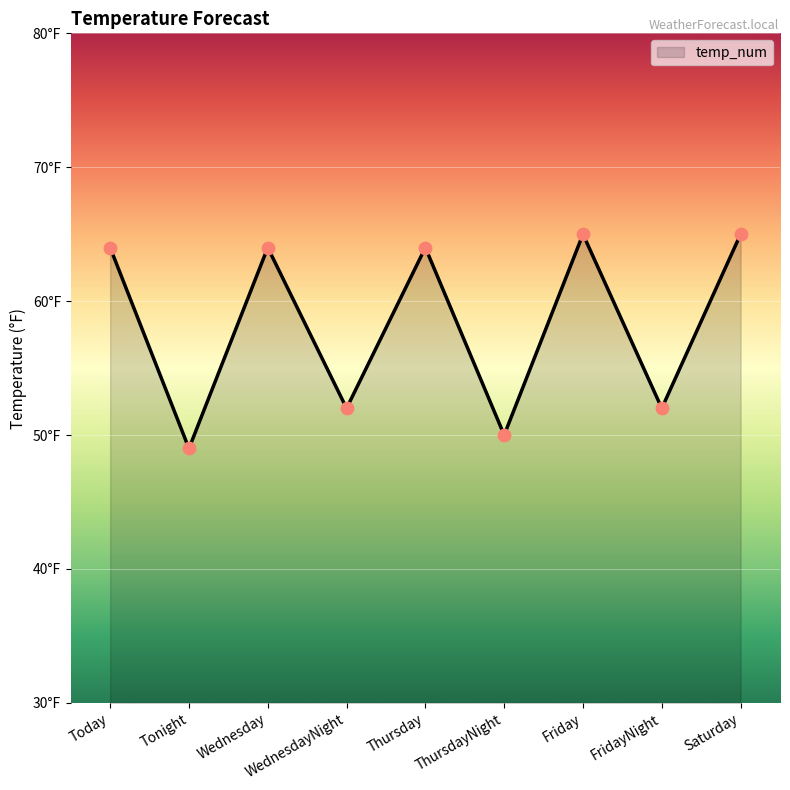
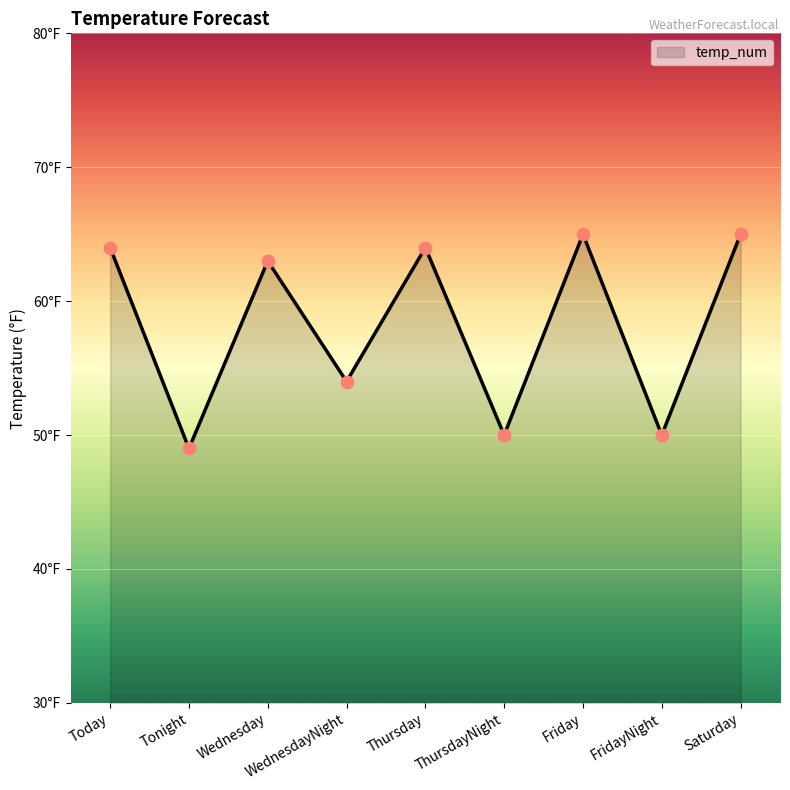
  {
    "Today": "64°F",
    "Tonight": "49°F",
-   "Wednesday": "64°F",
-   "WednesdayNight": "52°F",
+   "Wednesday": "63°F",
+   "WednesdayNight": "54°F",
    "Thursday": "64°F",
    "ThursdayNight": "50°F",
    "Friday": "65°F",
-   "FridayNight": "52°F",
+   "FridayNight": "50°F",
    "Saturday": "65°F"
  }
